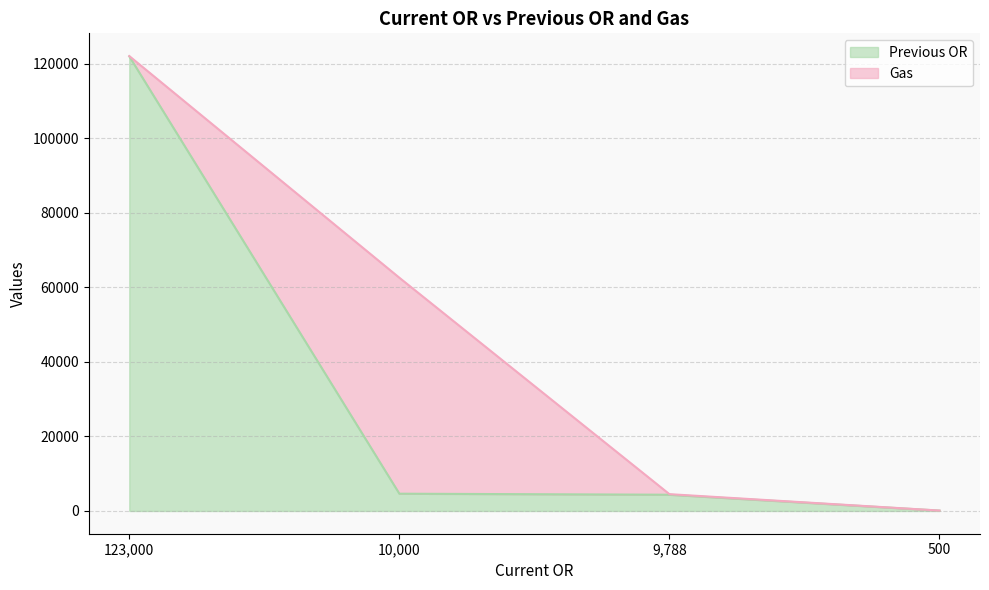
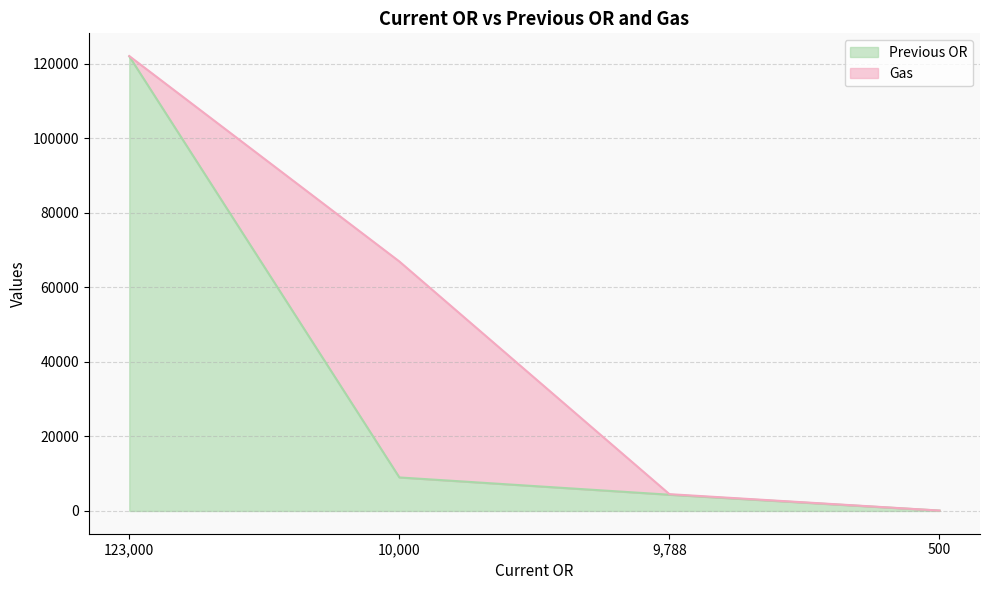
  {
    "Previous OR": {
-     "10,000": 5000
+     "10,000": 9000
    },
    "Gas": {
      "10,000": 58000
    }
  }
